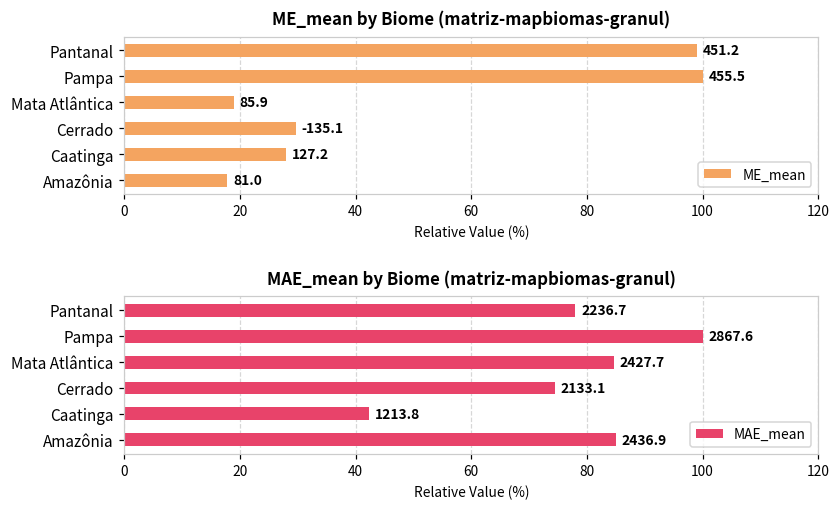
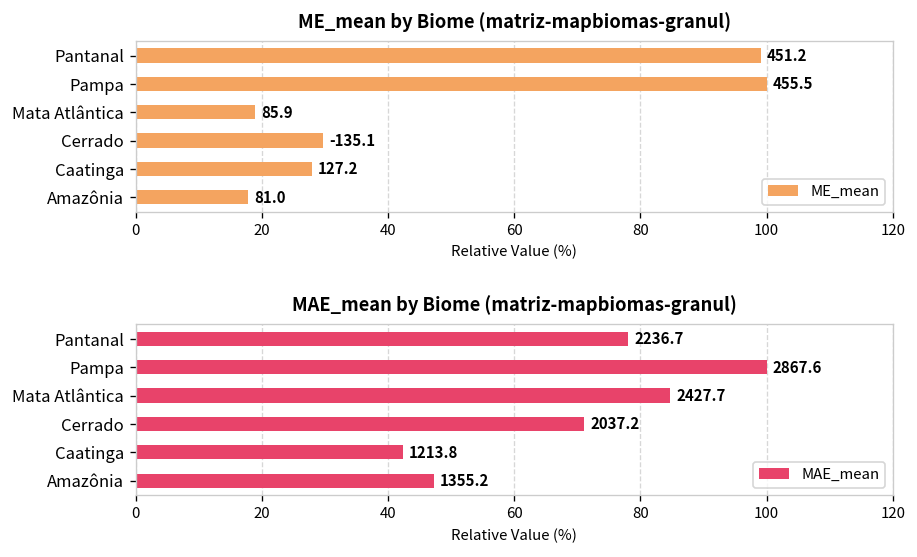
  {
    "MAE_mean by Biome (matriz-mapbiomas-granul)": {
-     "Cerrado": 2133.1,
-     "Amazônia": 2436.9
+     "Cerrado": 2037.2,
+     "Amazônia": 1355.2
    }
  }
